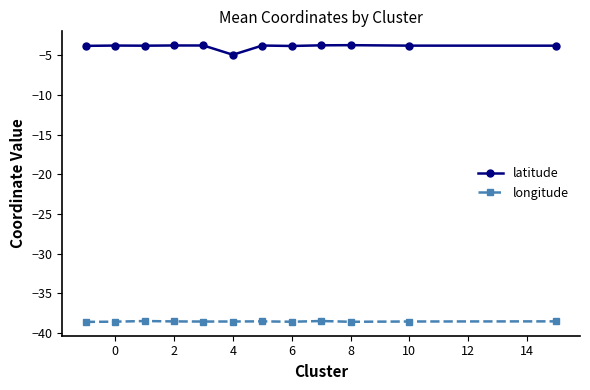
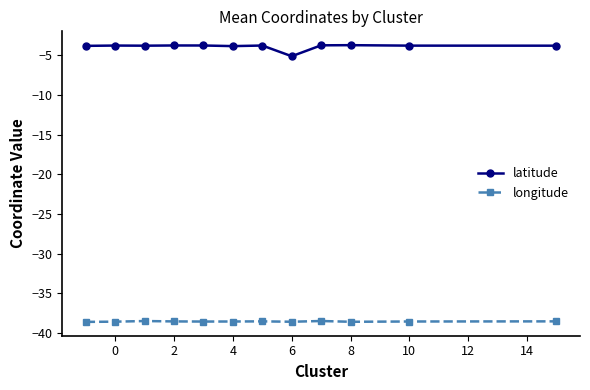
  {
    "latitude": {
      "0": -4,
      "2": -4,
-     "4": -5,
-     "6": -4,
+     "4": -4,
+     "6": -5,
      "8": -4,
      "10": -4
    },
    "longitude": {
      "0": -39,
      "2": -39,
      "4": -39,
      "6": -39,
      "8": -39,
      "10": -39
    }
  }
